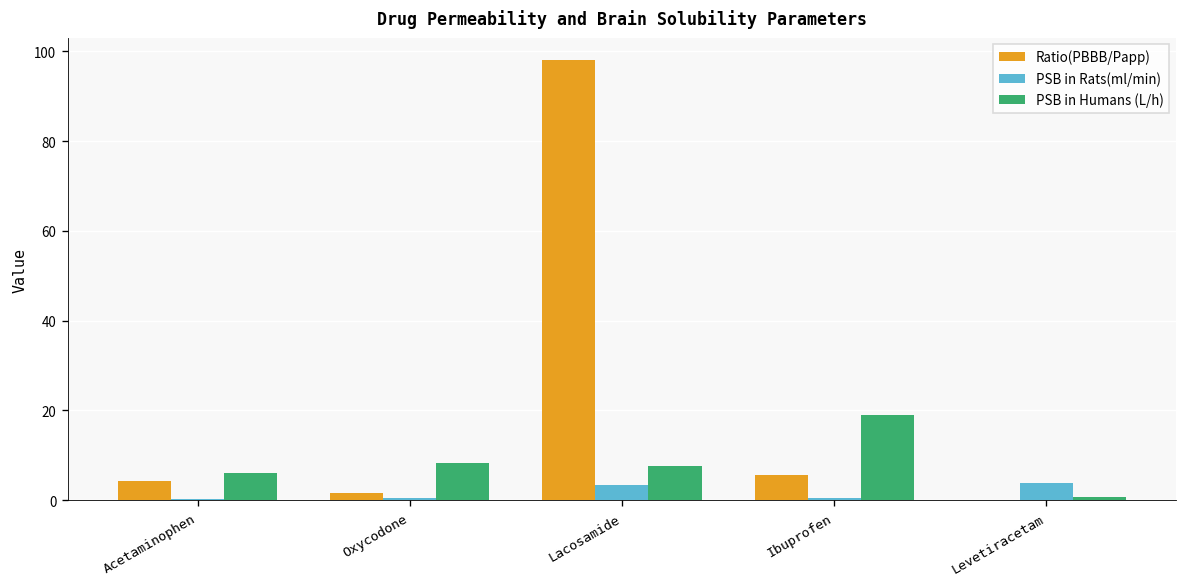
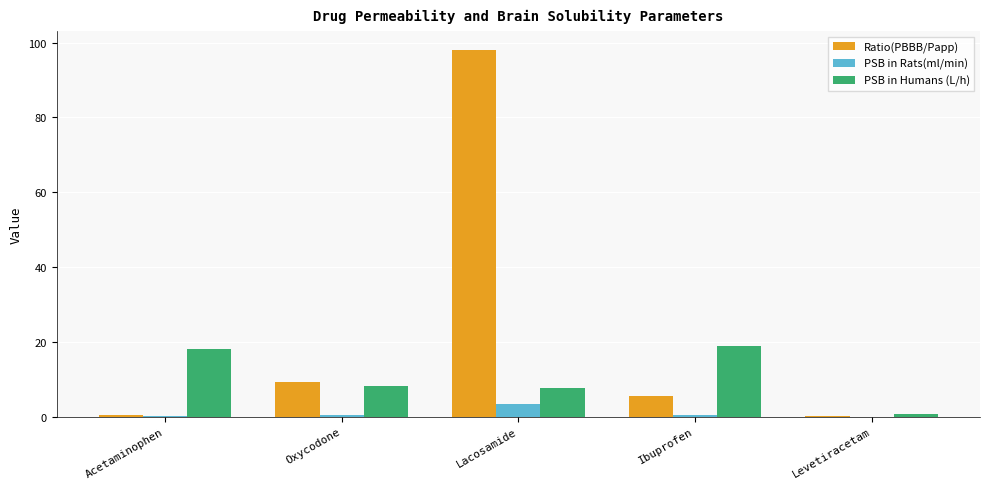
  {
    "Ratio(PBBB/Papp)": {
-     "Acetaminophen": 4,
-     "Oxycodone": 2,
+     "Acetaminophen": 0,
+     "Oxycodone": 9,
      "Lacosamide": 98,
      "Ibuprofen": 6
    },
    "PSB in Rats(ml/min)": {
      "Lacosamide": 3,
-     "Levetiracetam": 4
+     "Levetiracetam": 0
    },
    "PSB in Humans (L/h)": {
-     "Acetaminophen": 6,
+     "Acetaminophen": 18,
      "Oxycodone": 8,
      "Lacosamide": 8,
      "Ibuprofen": 19,
      "Levetiracetam": 1
    }
  }
